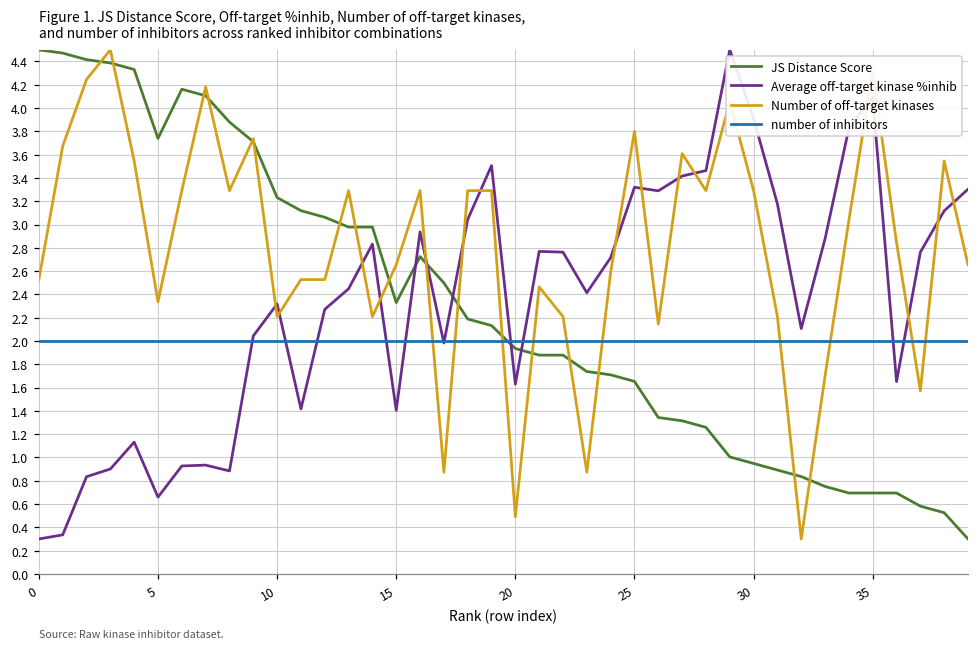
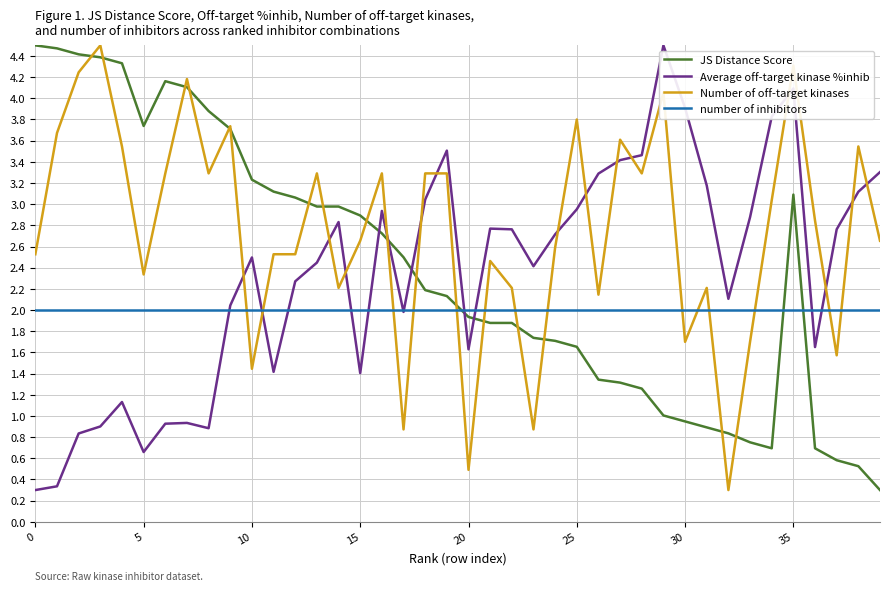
  {
    "JS Distance Score": {
      "0": 4.50,
      "5": 3.74,
      "10": 3.23,
-     "15": 2.33,
+     "15": 2.89,
      "20": 1.93,
      "25": 1.65,
      "30": 0.95,
-     "35": 0.69
+     "35": 3.09
    },
    "Average off-target kinase %inhib": {
      "0": 0.30,
      "5": 0.66,
-     "10": 2.32,
+     "10": 2.50,
      "15": 1.40,
      "20": 1.63,
-     "25": 3.32
+     "25": 2.95
    },
    "Number of off-target kinases": {
      "0": 2.53,
      "5": 2.34,
-     "10": 2.21,
+     "10": 1.45,
      "15": 2.65,
      "20": 0.49,
      "25": 3.80,
-     "30": 3.29
+     "30": 1.70
    },
    "number of inhibitors": {
      "0": 2.00,
      "5": 2.00,
      "10": 2.00,
      "15": 2.00,
      "20": 2.00,
      "25": 2.00,
      "30": 2.00,
      "35": 2.00
    }
  }
